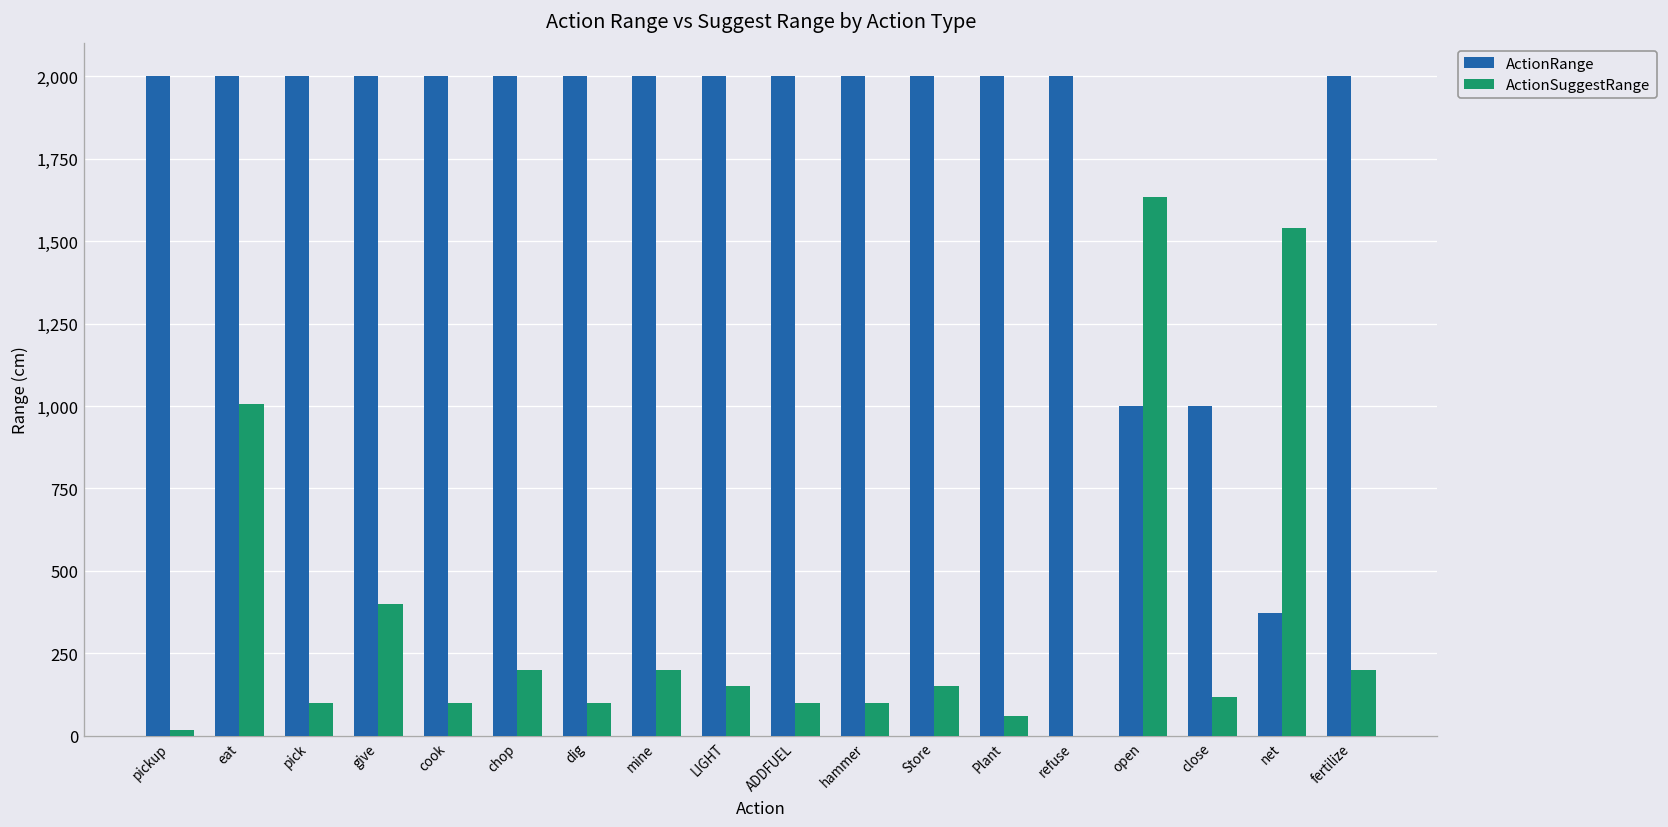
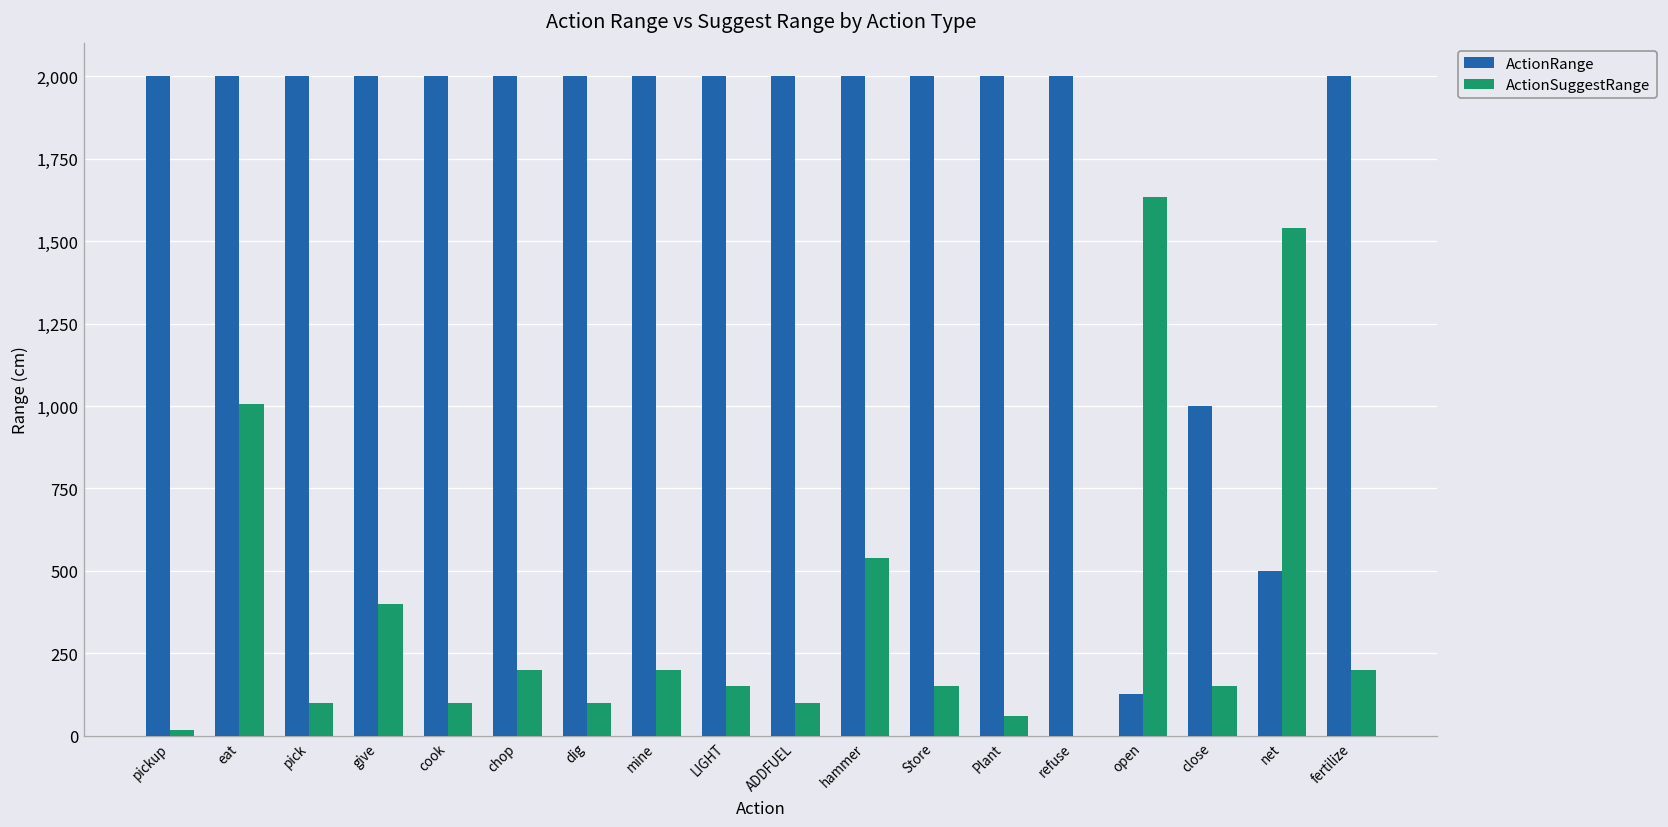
  {
    "ActionRange": {
      "pickup": "2,000",
      "eat": "2,000",
      "pick": "2,000",
      "give": "2,000",
      "cook": "2,000",
      "chop": "2,000",
      "dig": "2,000",
      "mine": "2,000",
      "LIGHT": "2,000",
      "ADDFUEL": "2,000",
      "hammer": "2,000",
      "Store": "2,000",
      "Plant": "2,000",
      "refuse": "2,000",
-     "open": "1,000",
+     "open": "130",
      "close": "1,000",
-     "net": "370",
+     "net": "500",
      "fertilize": "2,000"
    },
    "ActionSuggestRange": {
      "pickup": "20",
      "eat": "1,010",
      "pick": "100",
      "give": "400",
      "cook": "100",
      "chop": "200",
      "dig": "100",
      "mine": "200",
      "LIGHT": "150",
      "ADDFUEL": "100",
-     "hammer": "100",
+     "hammer": "540",
      "Store": "150",
      "Plant": "60",
      "refuse": "0",
      "open": "1,630",
-     "close": "120",
+     "close": "150",
      "net": "1,540",
      "fertilize": "200"
    }
  }
